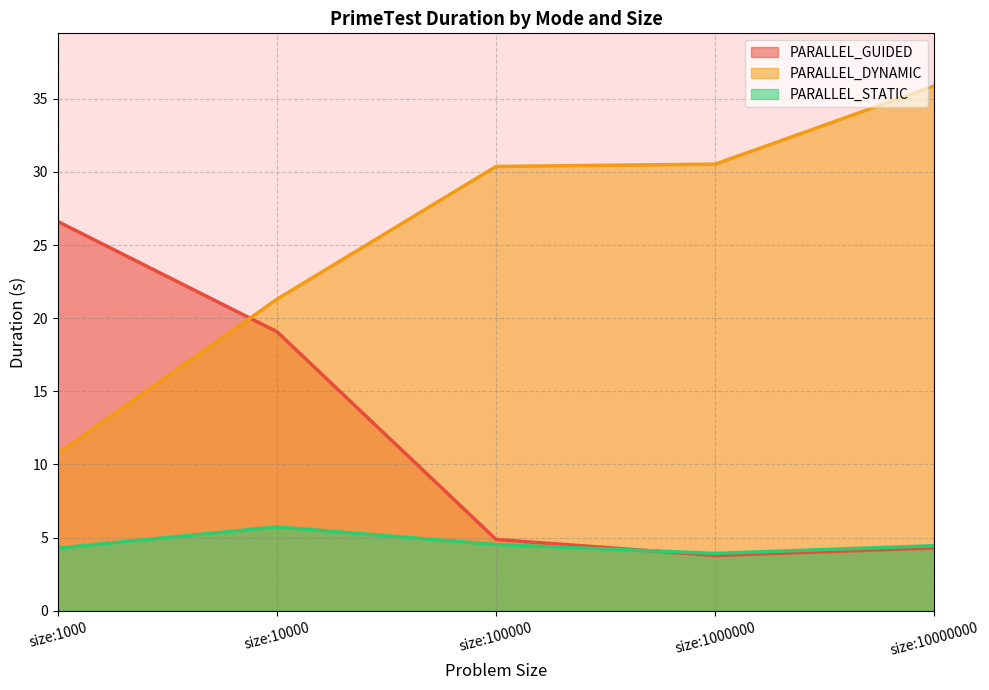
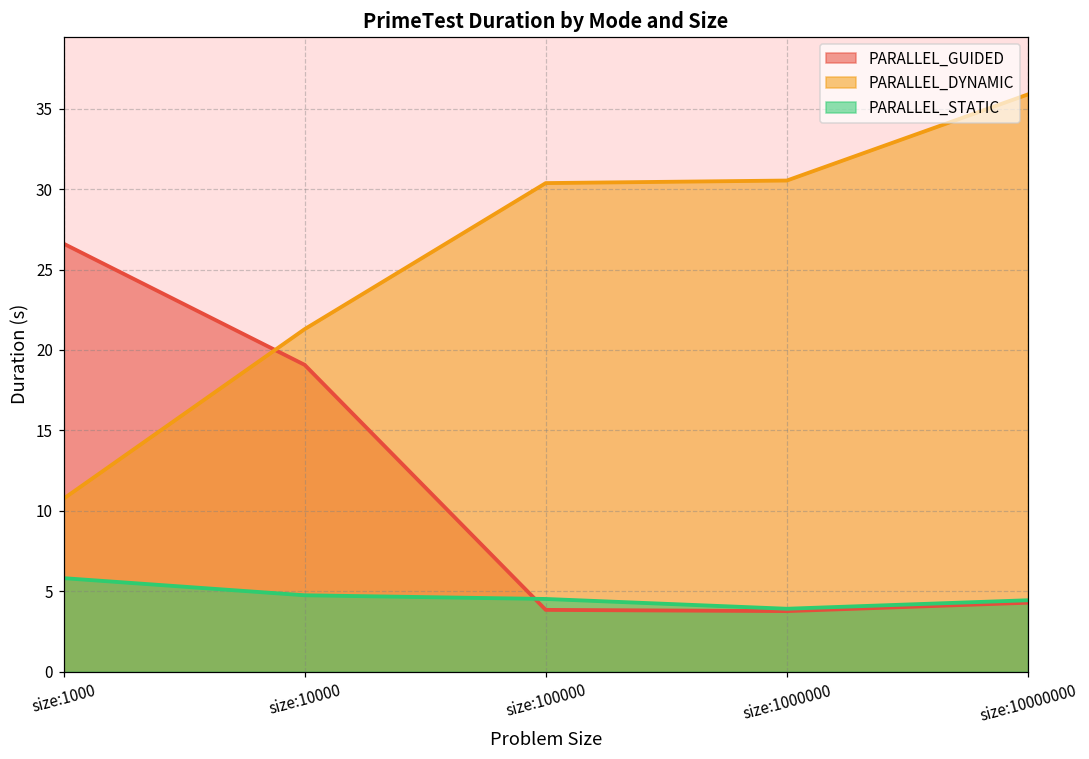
  {
    "PARALLEL_GUIDED": {
      "size:1000": 26.6,
      "size:10000": 19.1,
-     "size:100000": 4.9
+     "size:100000": 3.9
    },
    "PARALLEL_DYNAMIC": {
      "size:1000": 10.8,
      "size:10000": 21.3,
      "size:100000": 30.4,
      "size:1000000": 30.5,
      "size:10000000": 35.9
    },
    "PARALLEL_STATIC": {
-     "size:1000": 4.3,
-     "size:10000": 5.7,
+     "size:1000": 5.8,
+     "size:10000": 4.8,
      "size:100000": 4.5
    }
  }
